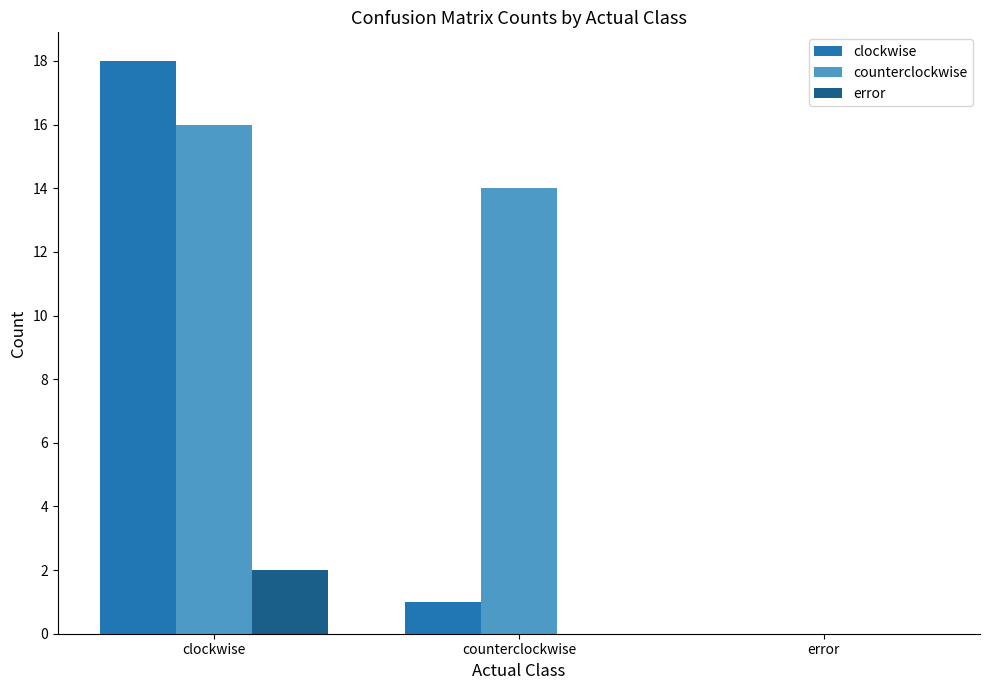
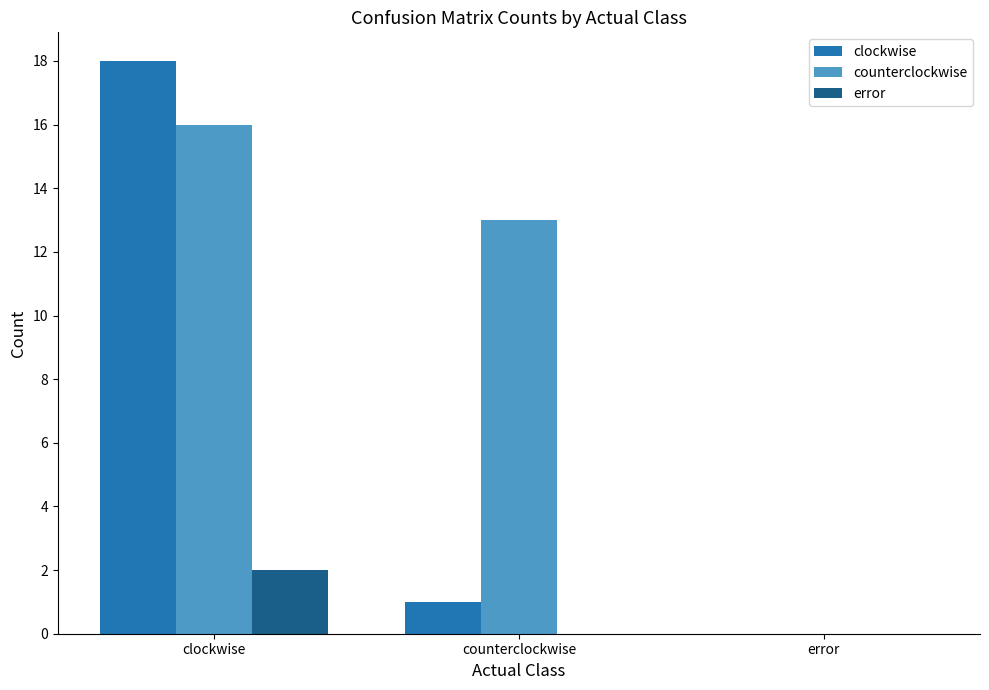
  {
    "counterclockwise": {
      "clockwise": 16,
-     "counterclockwise": 14,
+     "counterclockwise": 13,
      "error": 0
    }
  }
